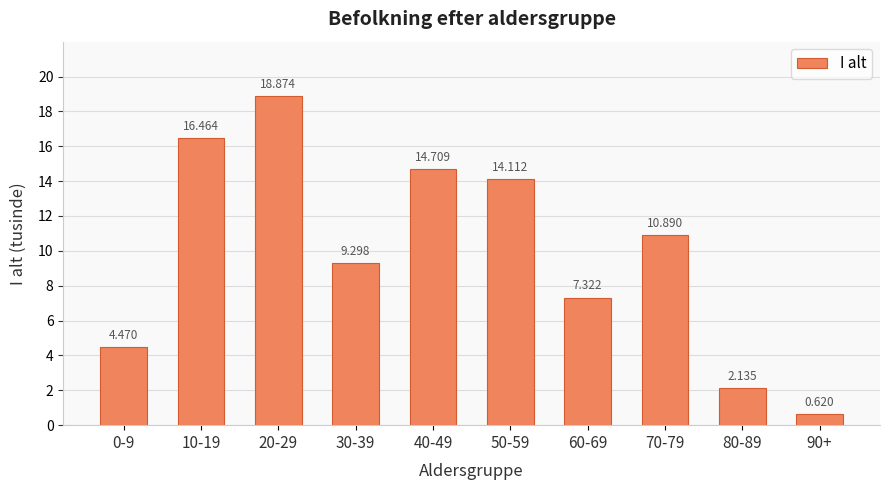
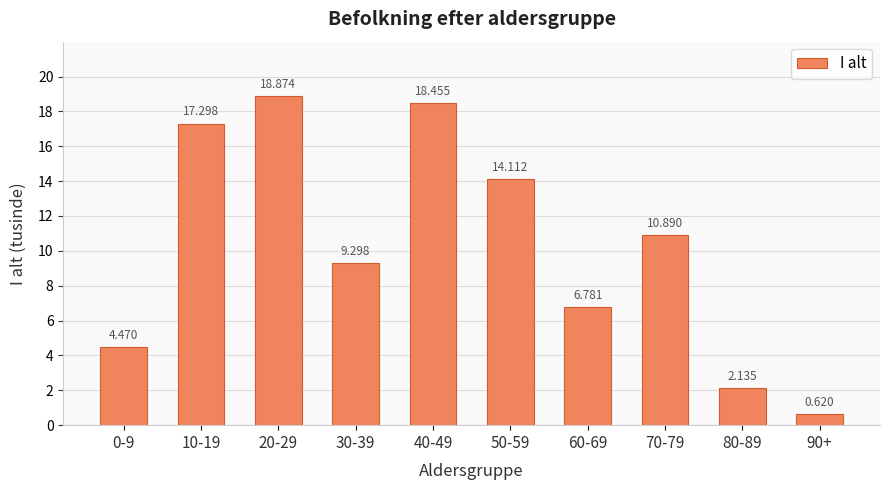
  {
    "0-9": 4.470,
-   "10-19": 16.464,
+   "10-19": 17.298,
    "20-29": 18.874,
    "30-39": 9.298,
-   "40-49": 14.709,
+   "40-49": 18.455,
    "50-59": 14.112,
-   "60-69": 7.322,
+   "60-69": 6.781,
    "70-79": 10.890,
    "80-89": 2.135,
    "90+": 0.620
  }
